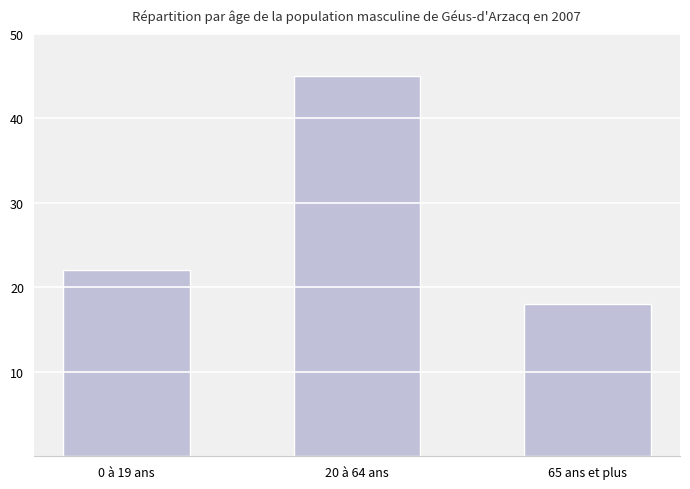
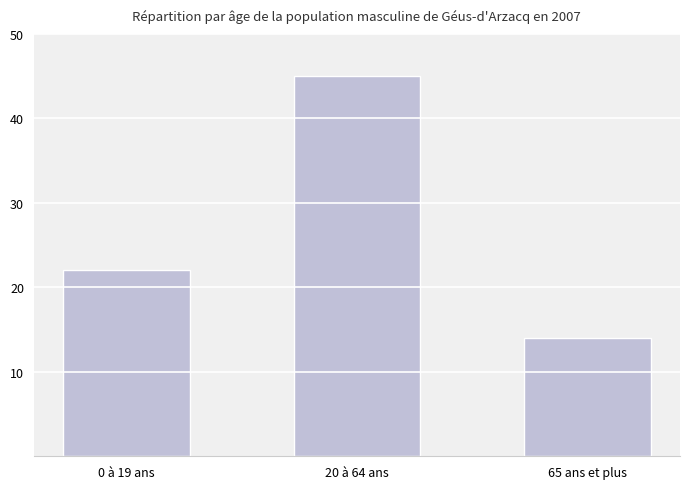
  {
    "0 à 19 ans": 22,
    "20 à 64 ans": 45,
-   "65 ans et plus": 18
+   "65 ans et plus": 14
  }
